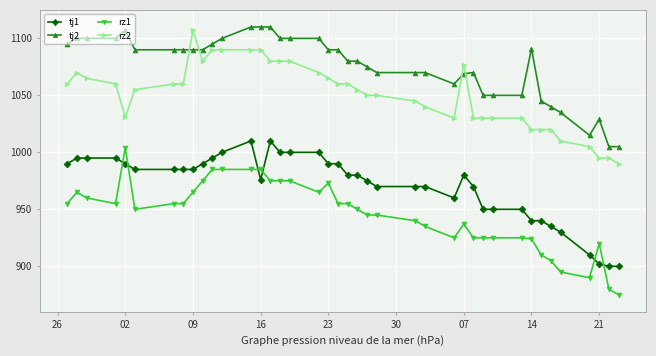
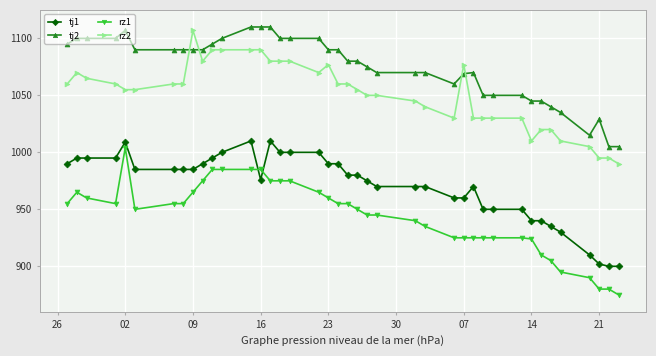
  {
    "tj1": {
-     "02": 990,
+     "02": 1009,
      "09": 985,
      "16": 976,
      "23": 990,
-     "07": 980,
+     "07": 960,
      "14": 940,
      "21": 902
    },
    "tj2": {
      "09": 1090,
      "16": 1110,
      "23": 1090,
      "07": 1069,
-     "14": 1091,
+     "14": 1045,
      "21": 1029
    },
    "rz1": {
      "02": 1004,
      "09": 965,
      "16": 985,
-     "23": 973,
-     "07": 937,
+     "23": 960,
+     "07": 925,
      "14": 924,
-     "21": 920
+     "21": 880
    },
    "rz2": {
-     "02": 1031,
+     "02": 1055,
      "09": 1107,
      "16": 1090,
-     "23": 1065,
+     "23": 1077,
      "07": 1077,
-     "14": 1020,
+     "14": 1010,
      "21": 995
    }
  }
